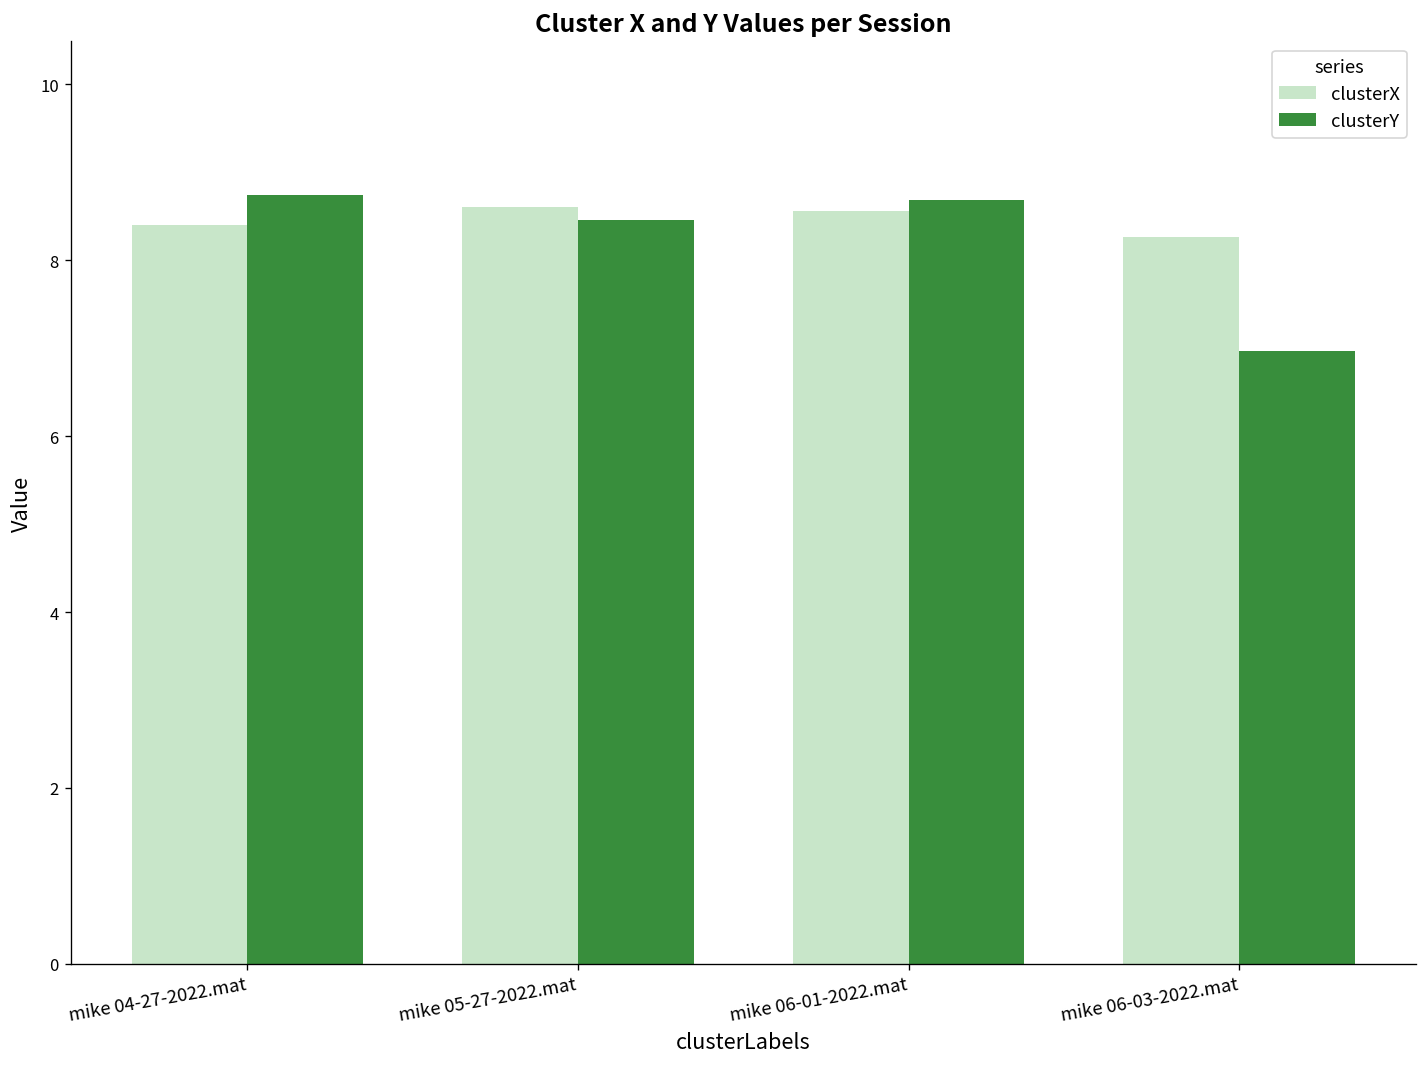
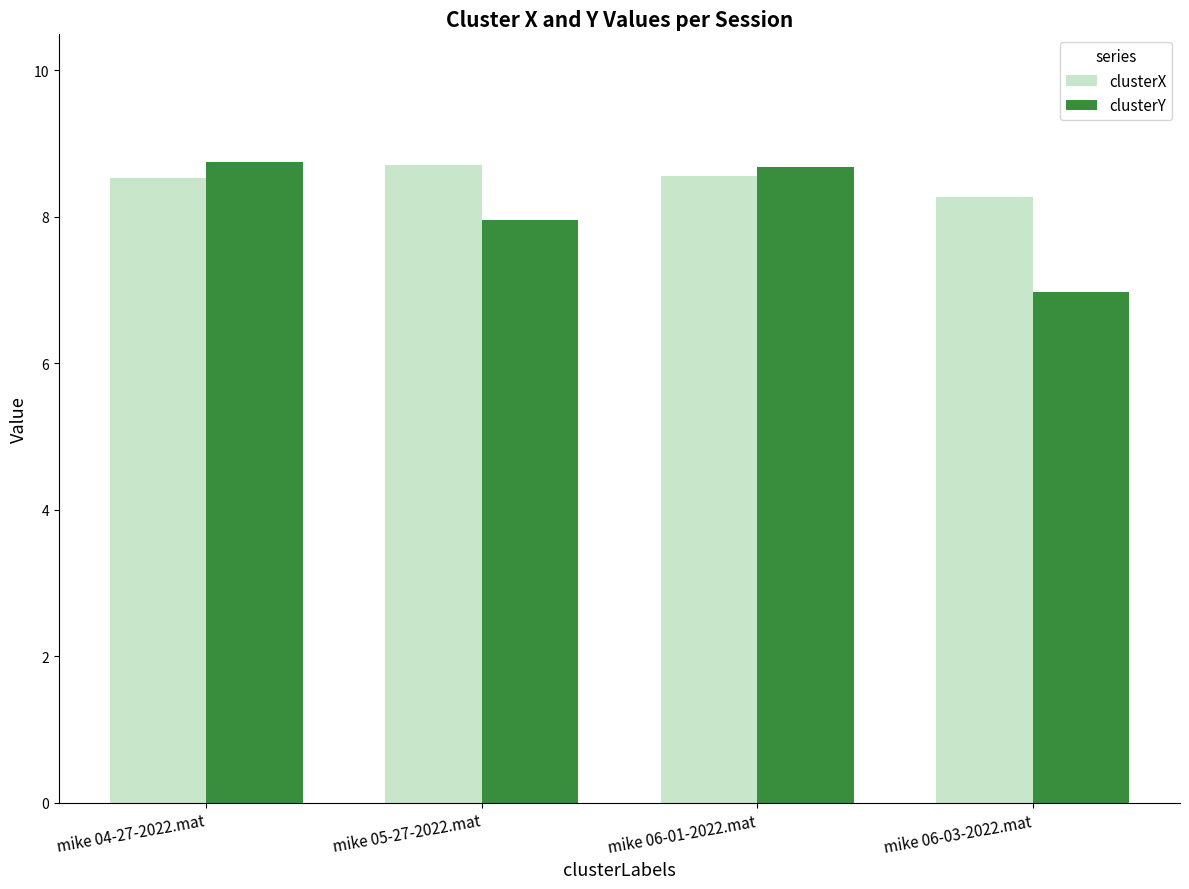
  {
    "clusterX": {
-     "mike 04-27-2022.mat": 8.4,
-     "mike 05-27-2022.mat": 8.6,
+     "mike 04-27-2022.mat": 8.5,
+     "mike 05-27-2022.mat": 8.7,
      "mike 06-01-2022.mat": 8.6,
      "mike 06-03-2022.mat": 8.3
    },
    "clusterY": {
      "mike 04-27-2022.mat": 8.7,
-     "mike 05-27-2022.mat": 8.5,
+     "mike 05-27-2022.mat": 8.0,
      "mike 06-01-2022.mat": 8.7,
      "mike 06-03-2022.mat": 7.0
    }
  }
